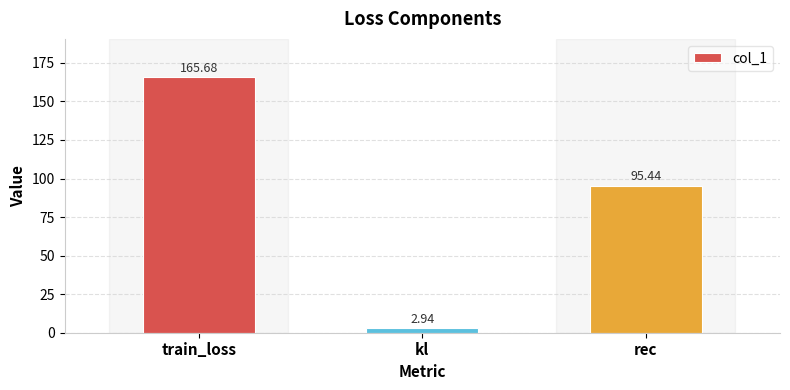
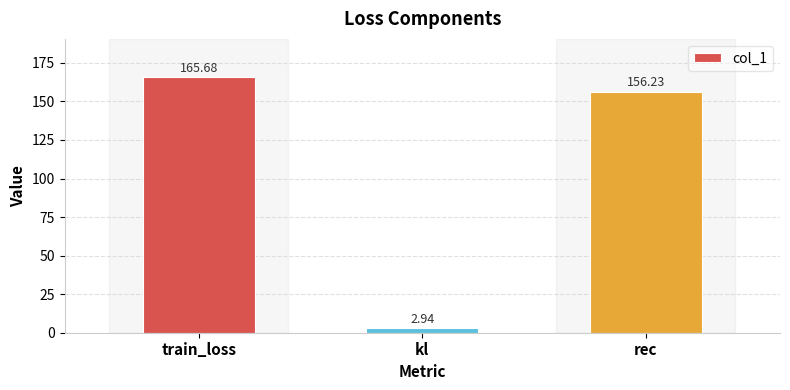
  {
    "train_loss": 165.68,
    "kl": 2.94,
-   "rec": 95.44
+   "rec": 156.23
  }
